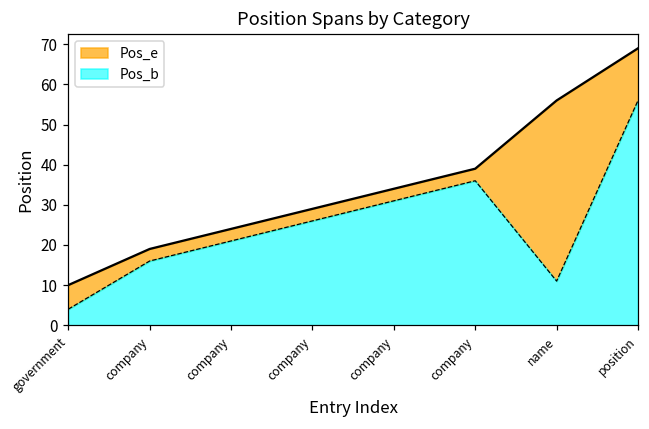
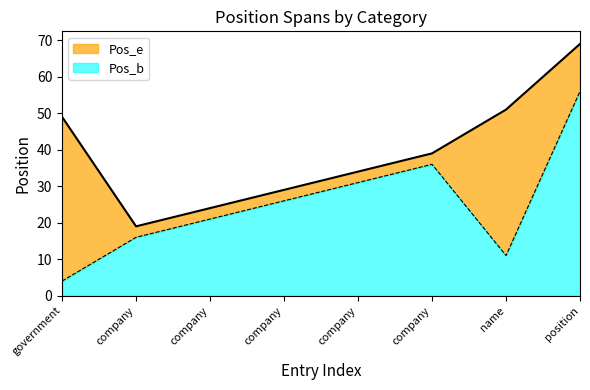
  {
    "Pos_e": {
-     "government": 10,
-     "name": 56,
+     "government": 49,
+     "name": 51,
      "position": 69
    },
    "Pos_b": {
      "government": 4,
      "name": 11,
      "position": 56
    }
  }
